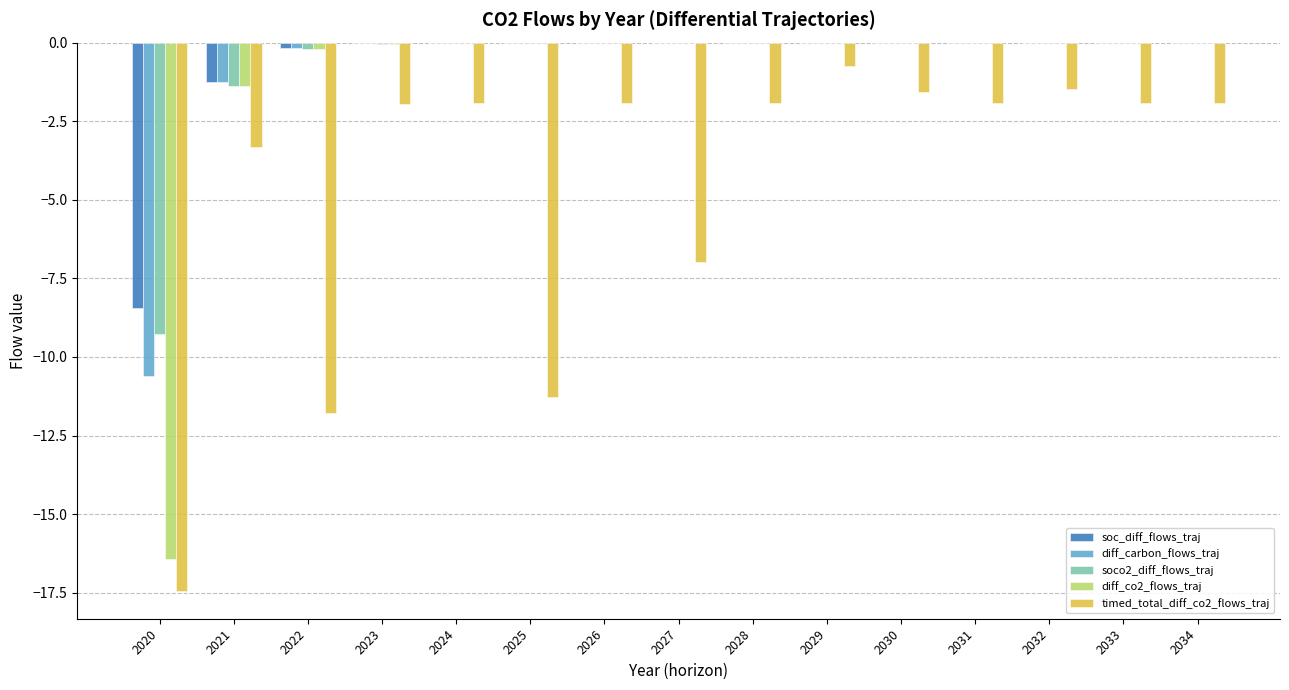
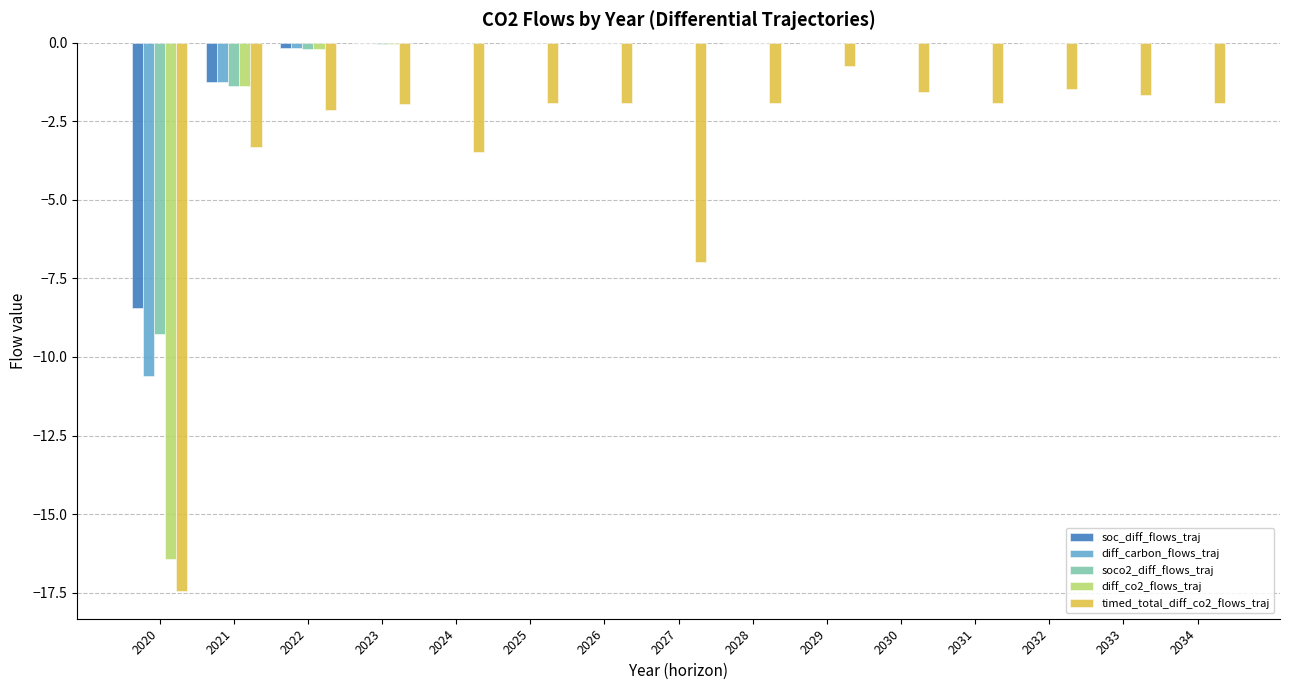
  {
    "soc_diff_flows_traj": {
      "2020": -8.4,
      "2021": -1.3,
      "2022": -0.2
    },
    "diff_co2_flows_traj": {
      "2020": -16.4,
      "2021": -1.4,
      "2022": -0.2
    },
    "timed_total_diff_co2_flows_traj": {
      "2020": -17.5,
      "2021": -3.3,
-     "2022": -11.8,
+     "2022": -2.1,
      "2023": -2.0,
-     "2024": -1.9,
-     "2025": -11.3,
+     "2024": -3.5,
+     "2025": -1.9,
      "2026": -1.9,
      "2027": -7.0,
      "2028": -1.9,
      "2029": -0.8,
      "2030": -1.6,
      "2031": -1.9,
      "2032": -1.5,
-     "2033": -1.9,
+     "2033": -1.7,
      "2034": -1.9
    }
  }
